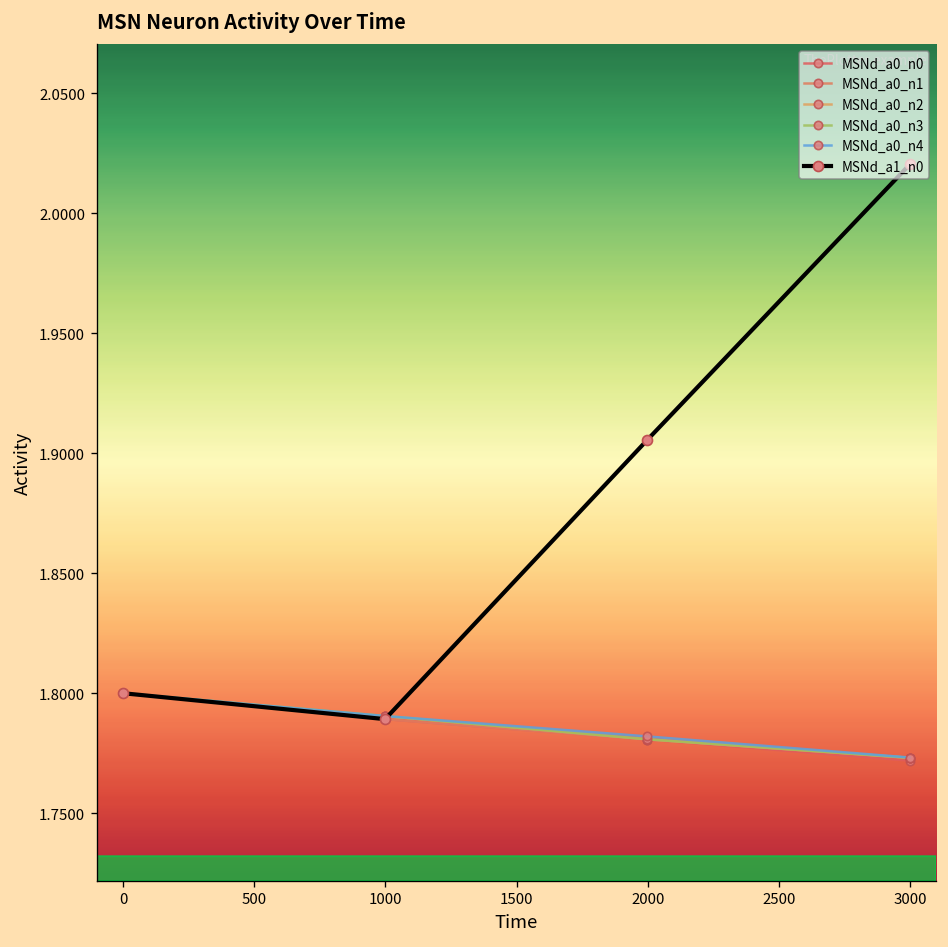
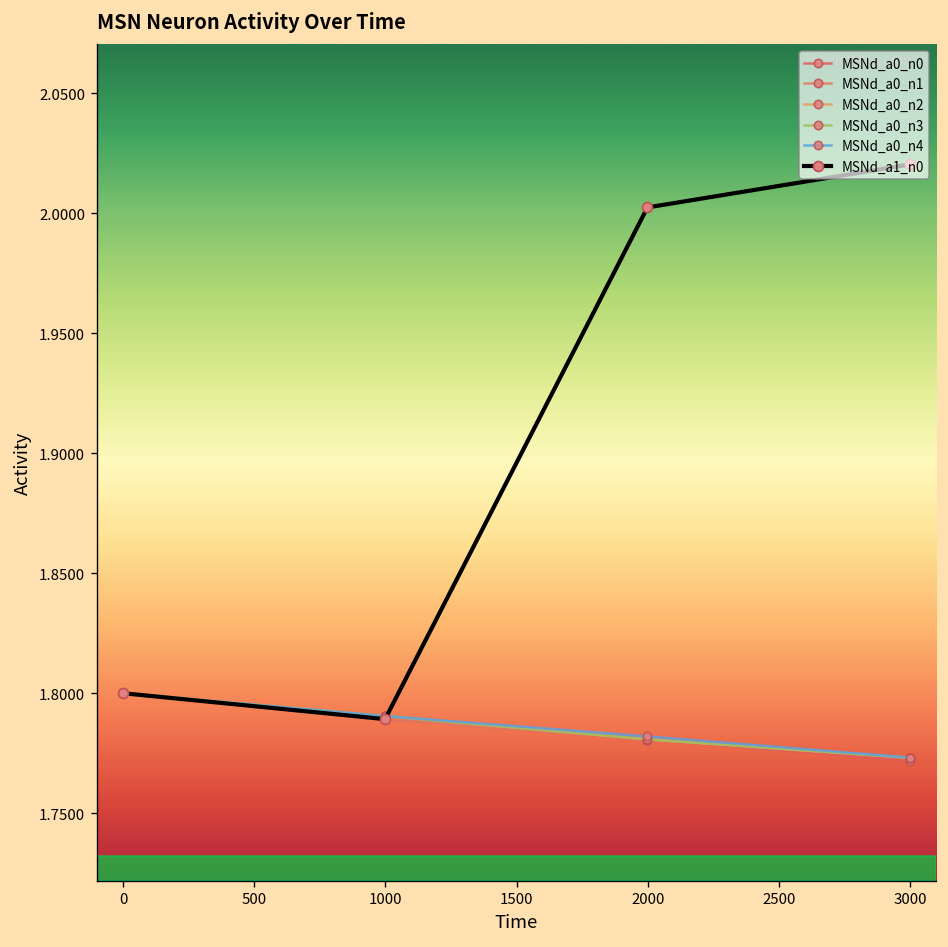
  {
    "MSNd_a1_n0": {
-     "2000": 1.906
+     "2000": 2.002
    }
  }
